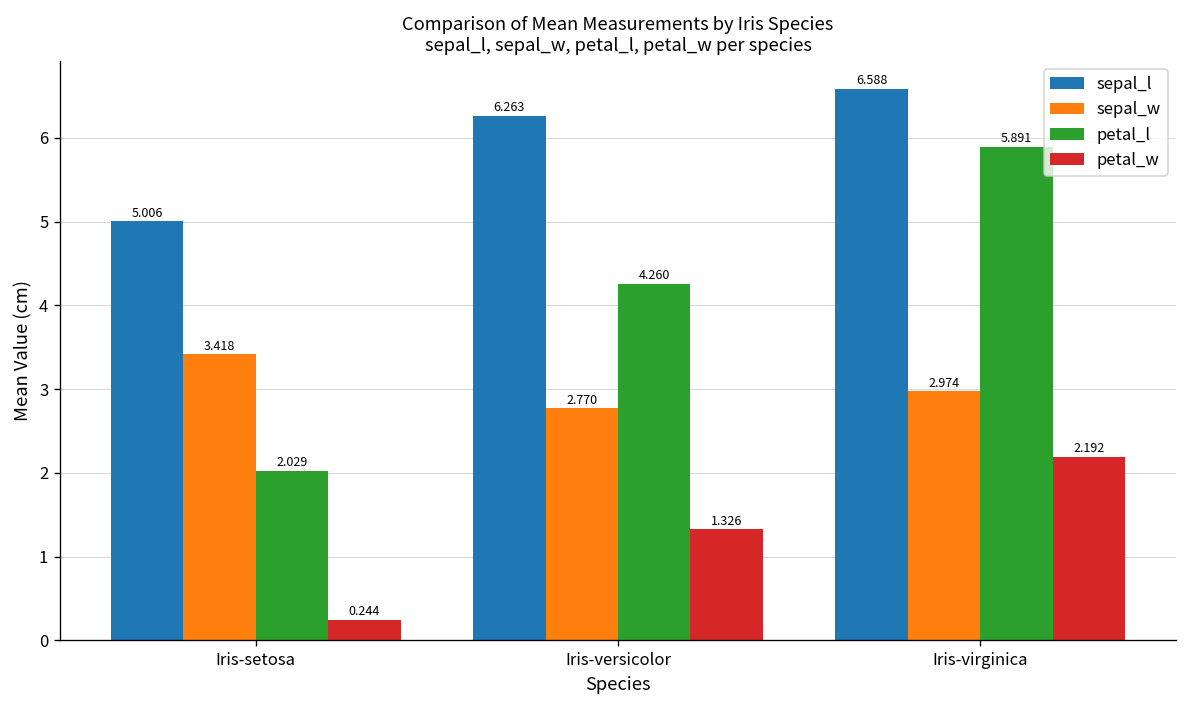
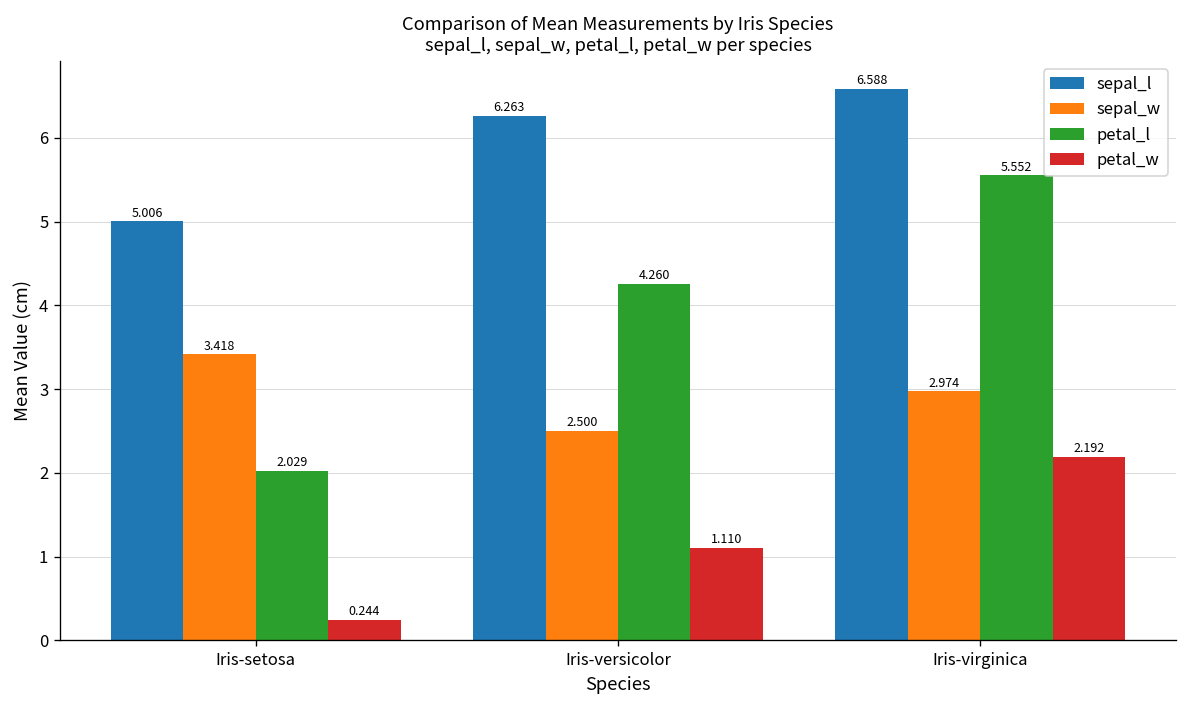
  {
    "sepal_l": {
      "Iris-setosa": 5.006,
      "Iris-versicolor": 6.263,
      "Iris-virginica": 6.588
    },
    "sepal_w": {
      "Iris-setosa": 3.418,
-     "Iris-versicolor": 2.770,
+     "Iris-versicolor": 2.500,
      "Iris-virginica": 2.974
    },
    "petal_l": {
      "Iris-setosa": 2.029,
      "Iris-versicolor": 4.260,
-     "Iris-virginica": 5.891
+     "Iris-virginica": 5.552
    },
    "petal_w": {
      "Iris-setosa": 0.244,
-     "Iris-versicolor": 1.326,
+     "Iris-versicolor": 1.110,
      "Iris-virginica": 2.192
    }
  }
